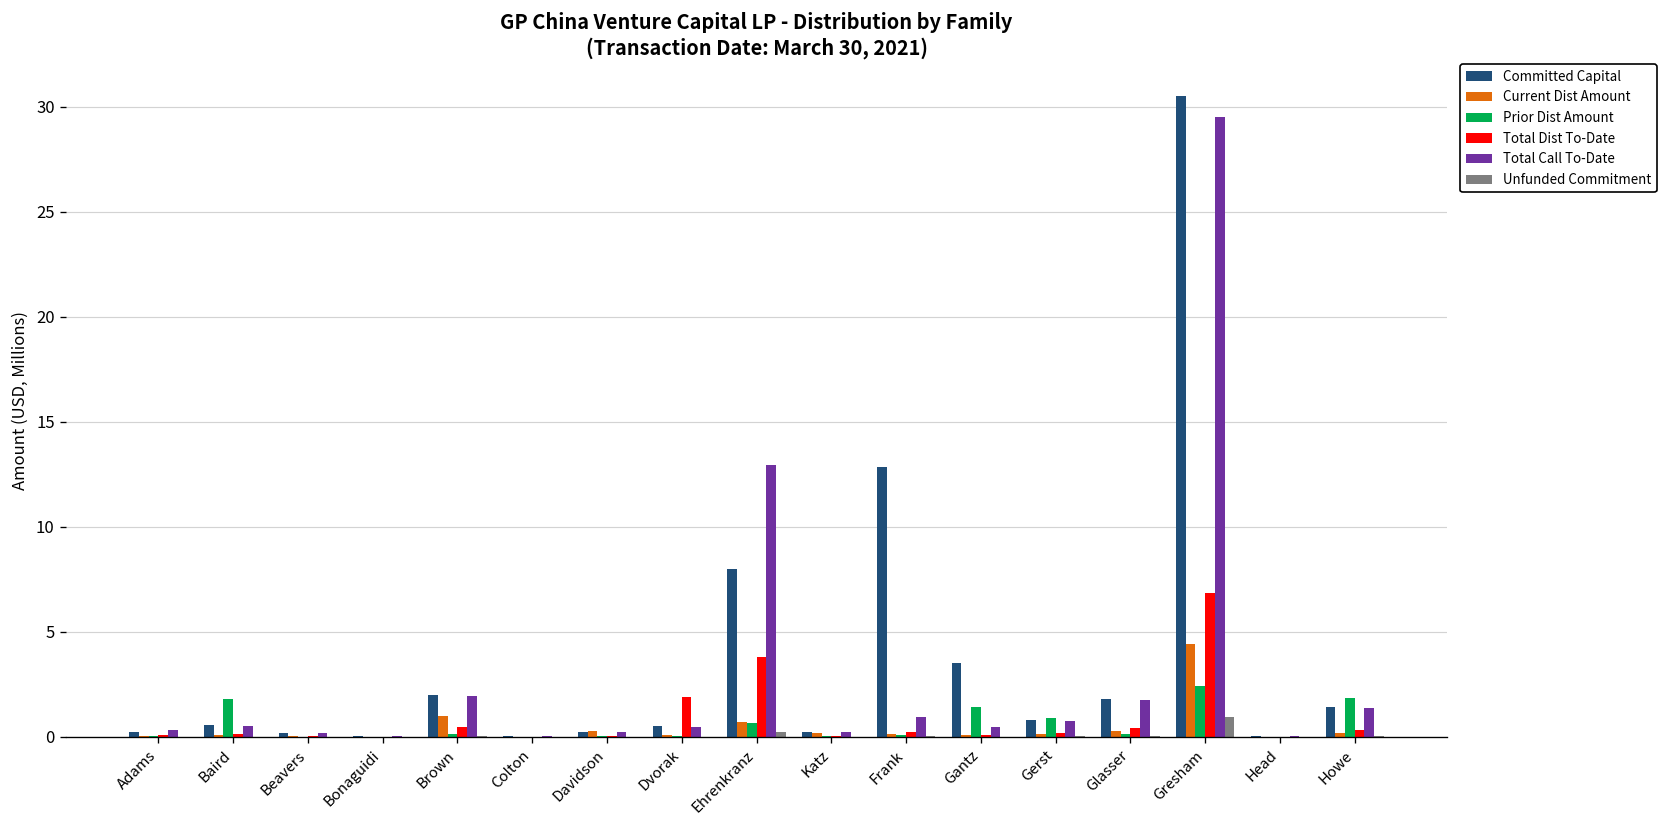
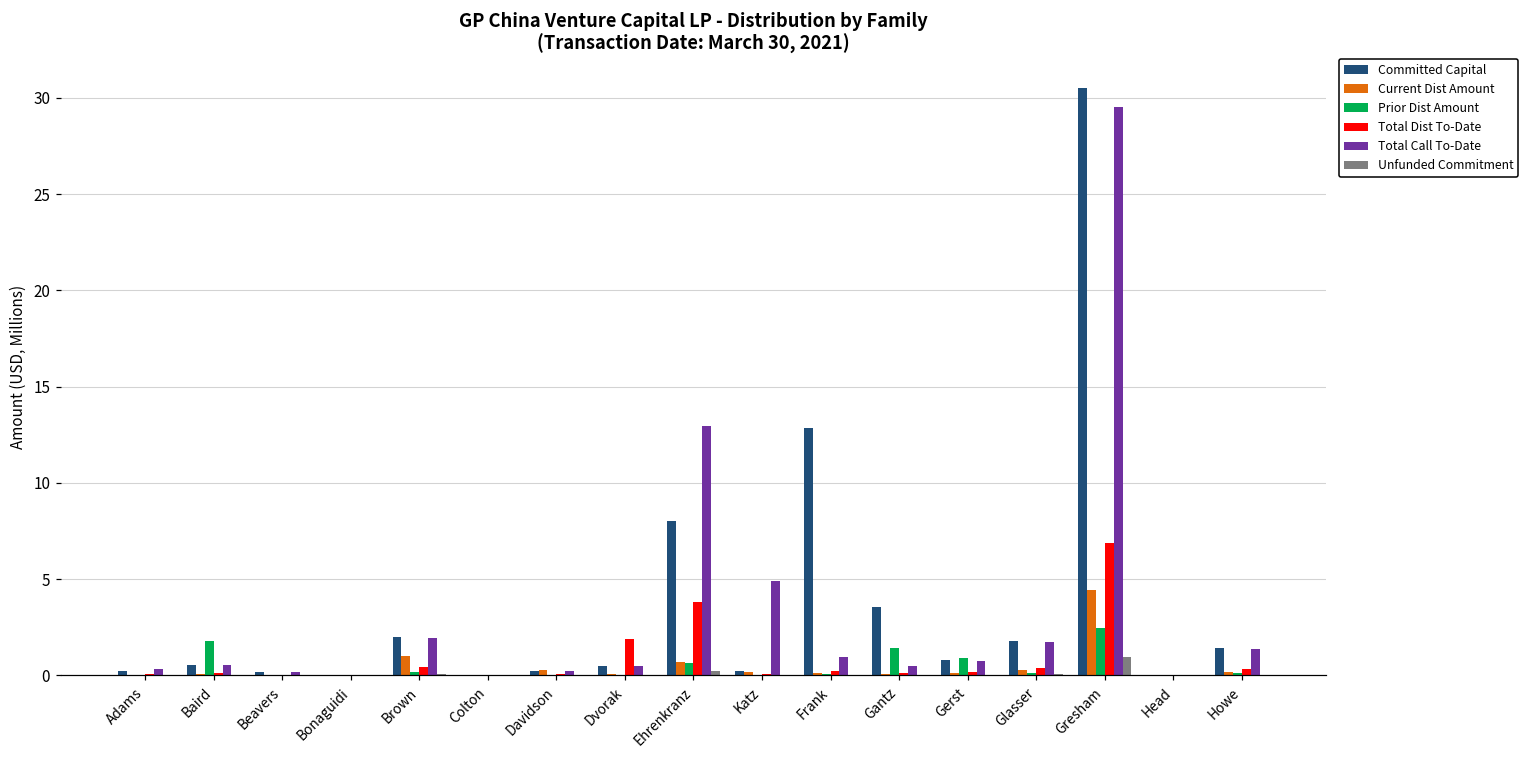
  {
    "Committed Capital": {
      "Adams": 0.3,
      "Baird": 0.6,
      "Beavers": 0.2,
      "Brown": 2.0,
      "Davidson": 0.3,
      "Dvorak": 0.5,
      "Ehrenkranz": 8.0,
      "Katz": 0.3,
      "Frank": 12.8,
      "Gantz": 3.5,
      "Gerst": 0.8,
      "Glasser": 1.8,
      "Gresham": 30.5,
      "Howe": 1.4
    },
    "Current Dist Amount": {
      "Brown": 1.0,
      "Davidson": 0.3,
      "Ehrenkranz": 0.7,
      "Katz": 0.2,
      "Frank": 0.1,
      "Glasser": 0.3,
      "Gresham": 4.4,
      "Howe": 0.2
    },
    "Prior Dist Amount": {
      "Baird": 1.8,
      "Brown": 0.2,
      "Ehrenkranz": 0.6,
      "Gantz": 1.4,
      "Gerst": 0.9,
      "Glasser": 0.1,
      "Gresham": 2.4,
-     "Howe": 1.8
+     "Howe": 0.1
    },
    "Total Dist To-Date": {
      "Brown": 0.4,
      "Dvorak": 1.9,
      "Ehrenkranz": 3.8,
      "Frank": 0.2,
      "Gerst": 0.2,
      "Glasser": 0.4,
      "Gresham": 6.9,
      "Howe": 0.3
    },
    "Total Call To-Date": {
      "Adams": 0.3,
      "Baird": 0.5,
      "Beavers": 0.2,
      "Brown": 1.9,
      "Davidson": 0.2,
      "Dvorak": 0.5,
      "Ehrenkranz": 12.9,
-     "Katz": 0.2,
+     "Katz": 4.9,
      "Frank": 1.0,
      "Gantz": 0.5,
      "Gerst": 0.8,
      "Glasser": 1.7,
      "Gresham": 29.5,
      "Howe": 1.4
    },
    "Unfunded Commitment": {
      "Ehrenkranz": 0.3,
      "Gresham": 1.0
    }
  }
